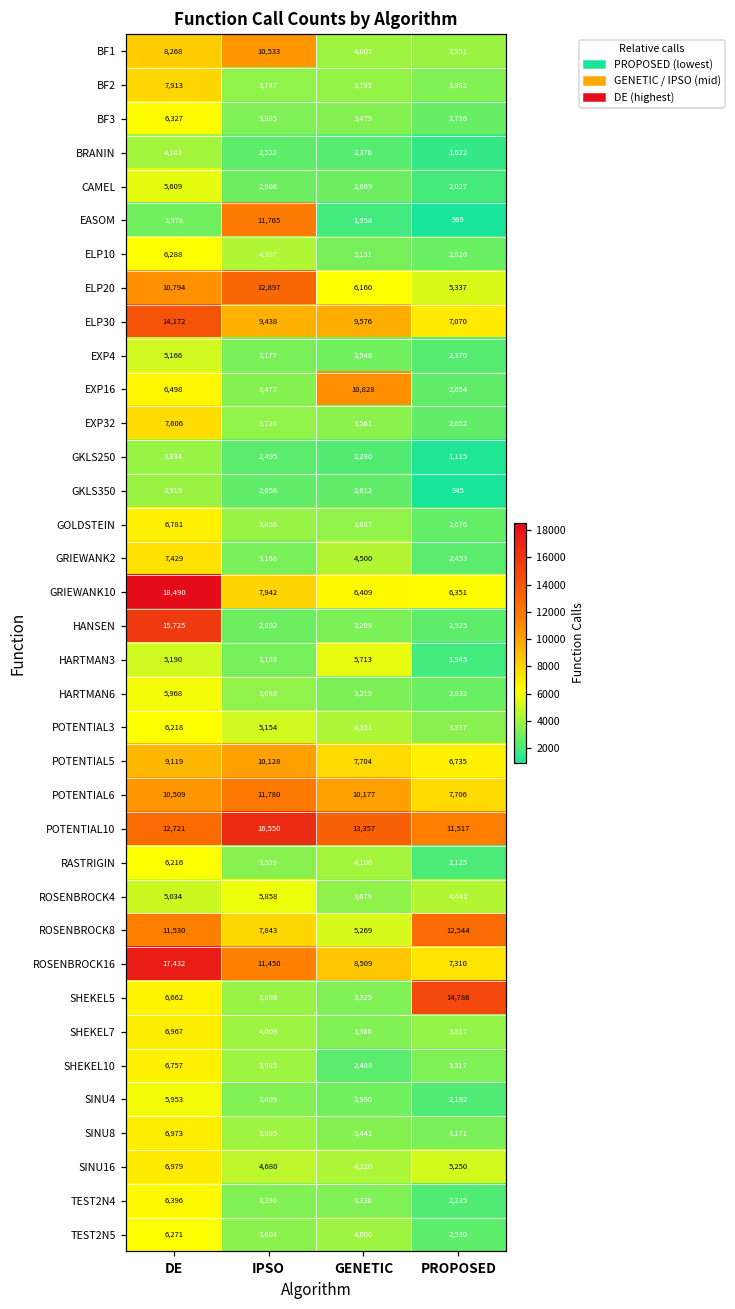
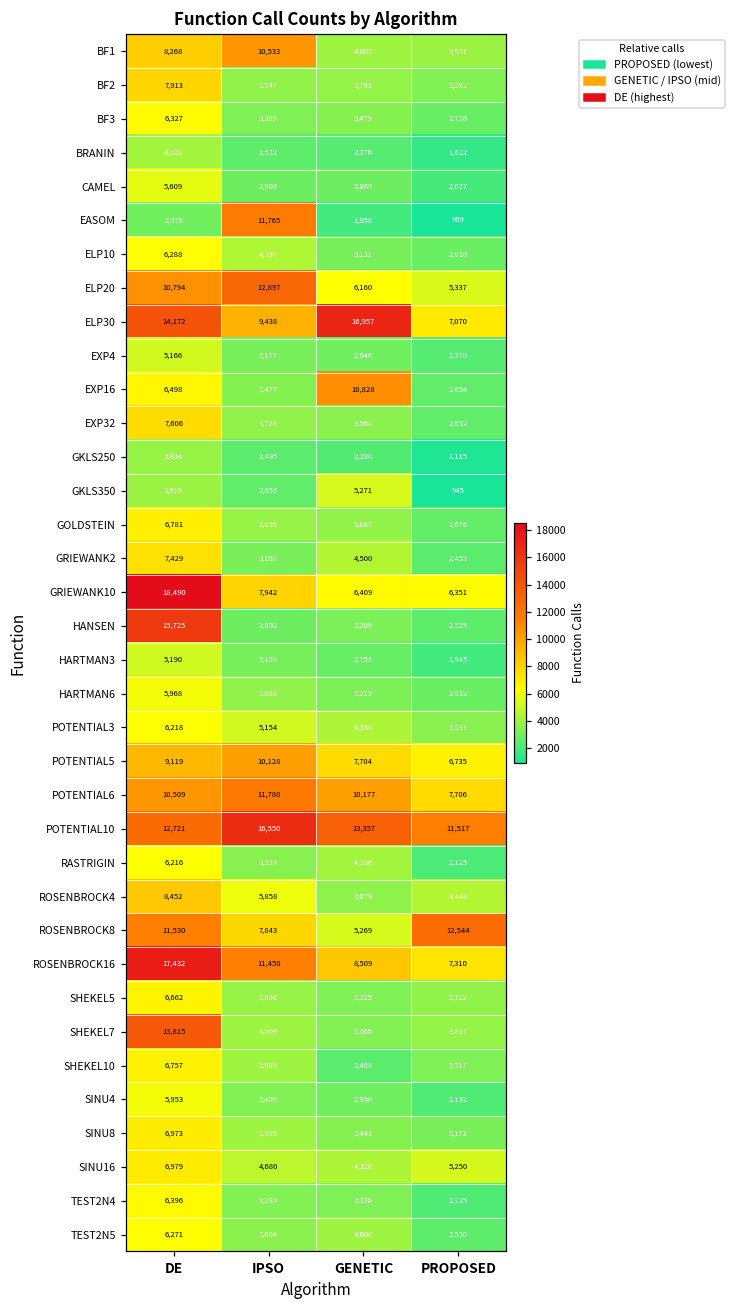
  {
    "BF1": {
      "DE": "8,268",
      "IPSO": "10,533",
      "GENETIC": "4,007",
      "PROPOSED": "3,951"
    },
    "BF2": {
      "DE": "7,913",
      "IPSO": "3,747",
      "GENETIC": "3,793",
      "PROPOSED": "3,382"
    },
    "BF3": {
      "DE": "6,327",
      "IPSO": "3,305",
      "GENETIC": "3,479",
      "PROPOSED": "2,736"
    },
    "BRANIN": {
      "DE": "4,101",
      "IPSO": "2,522",
      "GENETIC": "2,376",
      "PROPOSED": "1,622"
    },
    "CAMEL": {
      "DE": "5,609",
      "IPSO": "2,908",
      "GENETIC": "2,869",
      "PROPOSED": "2,027"
    },
    "EASOM": {
      "DE": "2,978",
      "IPSO": "11,765",
      "GENETIC": "1,958",
      "PROPOSED": "969"
    },
    "ELP10": {
      "DE": "6,288",
      "IPSO": "4,397",
      "GENETIC": "3,131",
      "PROPOSED": "2,820"
    },
    "ELP20": {
      "DE": "10,794",
      "IPSO": "12,897",
      "GENETIC": "6,160",
      "PROPOSED": "5,337"
    },
    "ELP30": {
      "DE": "14,172",
      "IPSO": "9,438",
-     "GENETIC": "9,576",
+     "GENETIC": "16,957",
      "PROPOSED": "7,070"
    },
    "EXP4": {
      "DE": "5,166",
      "IPSO": "3,177",
      "GENETIC": "2,946",
      "PROPOSED": "2,370"
    },
    "EXP16": {
      "DE": "6,498",
      "IPSO": "3,477",
      "GENETIC": "10,828",
      "PROPOSED": "2,654"
    },
    "EXP32": {
      "DE": "7,606",
      "IPSO": "3,728",
      "GENETIC": "3,561",
      "PROPOSED": "2,652"
    },
    "GKLS250": {
      "DE": "3,834",
      "IPSO": "2,495",
      "GENETIC": "2,280",
      "PROPOSED": "1,115"
    },
    "GKLS350": {
      "DE": "3,919",
      "IPSO": "2,658",
-     "GENETIC": "2,612",
+     "GENETIC": "5,271",
      "PROPOSED": "945"
    },
    "GOLDSTEIN": {
      "DE": "6,781",
      "IPSO": "3,856",
      "GENETIC": "3,687",
      "PROPOSED": "2,676"
    },
    "GRIEWANK2": {
      "DE": "7,429",
      "IPSO": "3,168",
      "GENETIC": "4,500",
      "PROPOSED": "2,453"
    },
    "GRIEWANK10": {
      "DE": "18,490",
      "IPSO": "7,942",
      "GENETIC": "6,409",
      "PROPOSED": "6,351"
    },
    "HANSEN": {
      "DE": "15,725",
      "IPSO": "2,892",
      "GENETIC": "3,209",
      "PROPOSED": "2,525"
    },
    "HARTMAN3": {
      "DE": "5,190",
      "IPSO": "3,103",
-     "GENETIC": "5,713",
+     "GENETIC": "2,751",
      "PROPOSED": "1,945"
    },
    "HARTMAN6": {
      "DE": "5,968",
      "IPSO": "3,688",
      "GENETIC": "3,219",
      "PROPOSED": "2,832"
    },
    "POTENTIAL3": {
      "DE": "6,218",
      "IPSO": "5,154",
      "GENETIC": "4,351",
      "PROPOSED": "3,537"
    },
    "POTENTIAL5": {
      "DE": "9,119",
      "IPSO": "10,128",
      "GENETIC": "7,704",
      "PROPOSED": "6,735"
    },
    "POTENTIAL6": {
      "DE": "10,509",
      "IPSO": "11,780",
      "GENETIC": "10,177",
      "PROPOSED": "7,706"
    },
    "POTENTIAL10": {
      "DE": "12,721",
      "IPSO": "16,550",
      "GENETIC": "13,357",
      "PROPOSED": "11,517"
    },
    "RASTRIGIN": {
      "DE": "6,216",
      "IPSO": "3,539",
      "GENETIC": "4,106",
      "PROPOSED": "2,125"
    },
    "ROSENBROCK4": {
-     "DE": "5,034",
+     "DE": "8,452",
      "IPSO": "5,858",
      "GENETIC": "3,679",
      "PROPOSED": "4,442"
    },
    "ROSENBROCK8": {
      "DE": "11,530",
      "IPSO": "7,843",
      "GENETIC": "5,269",
      "PROPOSED": "12,544"
    },
    "ROSENBROCK16": {
      "DE": "17,432",
      "IPSO": "11,450",
      "GENETIC": "8,509",
      "PROPOSED": "7,310"
    },
    "SHEKEL5": {
      "DE": "6,662",
      "IPSO": "3,886",
      "GENETIC": "3,325",
-     "PROPOSED": "14,786"
+     "PROPOSED": "3,722"
    },
    "SHEKEL7": {
-     "DE": "6,967",
+     "DE": "13,815",
      "IPSO": "4,009",
      "GENETIC": "3,360",
      "PROPOSED": "3,817"
    },
    "SHEKEL10": {
      "DE": "6,757",
      "IPSO": "3,985",
      "GENETIC": "2,488",
      "PROPOSED": "3,317"
    },
    "SINU4": {
      "DE": "5,953",
      "IPSO": "3,409",
      "GENETIC": "2,990",
      "PROPOSED": "2,192"
    },
    "SINU8": {
      "DE": "6,973",
      "IPSO": "3,995",
      "GENETIC": "3,441",
      "PROPOSED": "3,171"
    },
    "SINU16": {
      "DE": "6,979",
      "IPSO": "4,680",
      "GENETIC": "4,320",
      "PROPOSED": "5,250"
    },
    "TEST2N4": {
      "DE": "6,396",
      "IPSO": "3,390",
      "GENETIC": "3,330",
      "PROPOSED": "2,235"
    },
    "TEST2N5": {
      "DE": "6,271",
      "IPSO": "3,604",
      "GENETIC": "4,000",
      "PROPOSED": "2,530"
    }
  }
